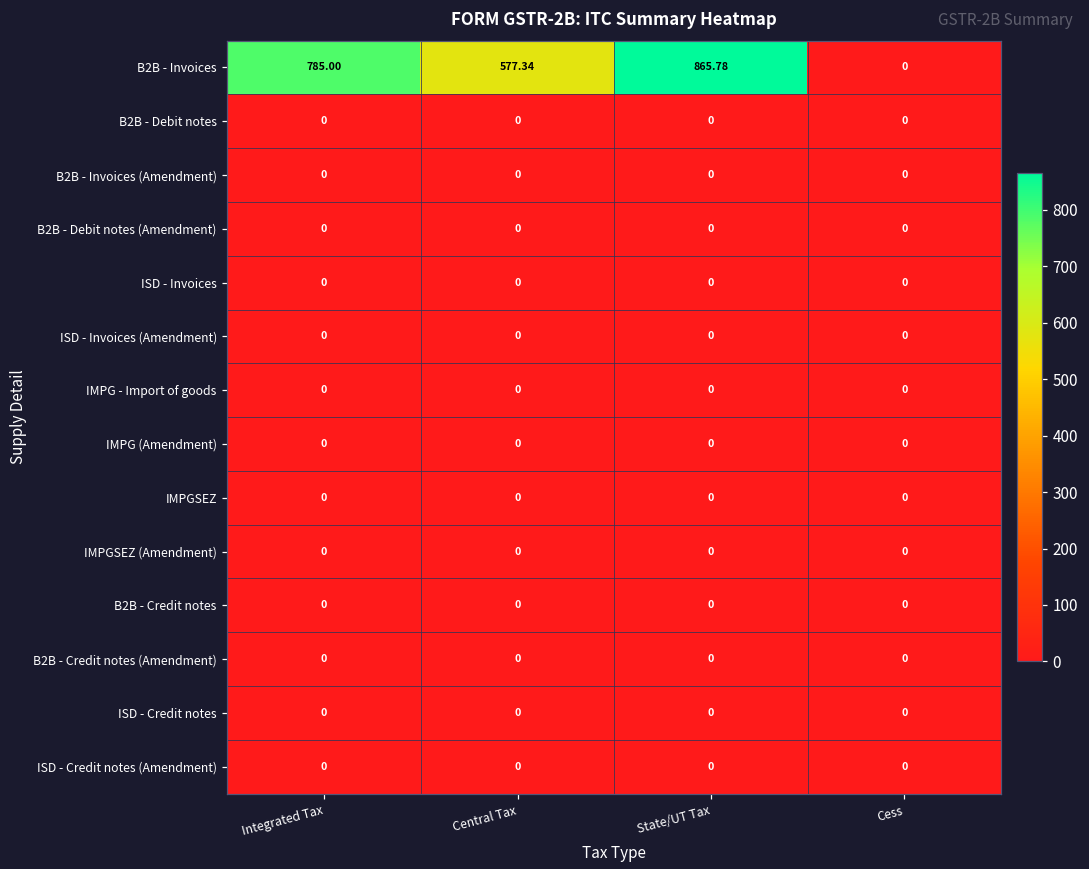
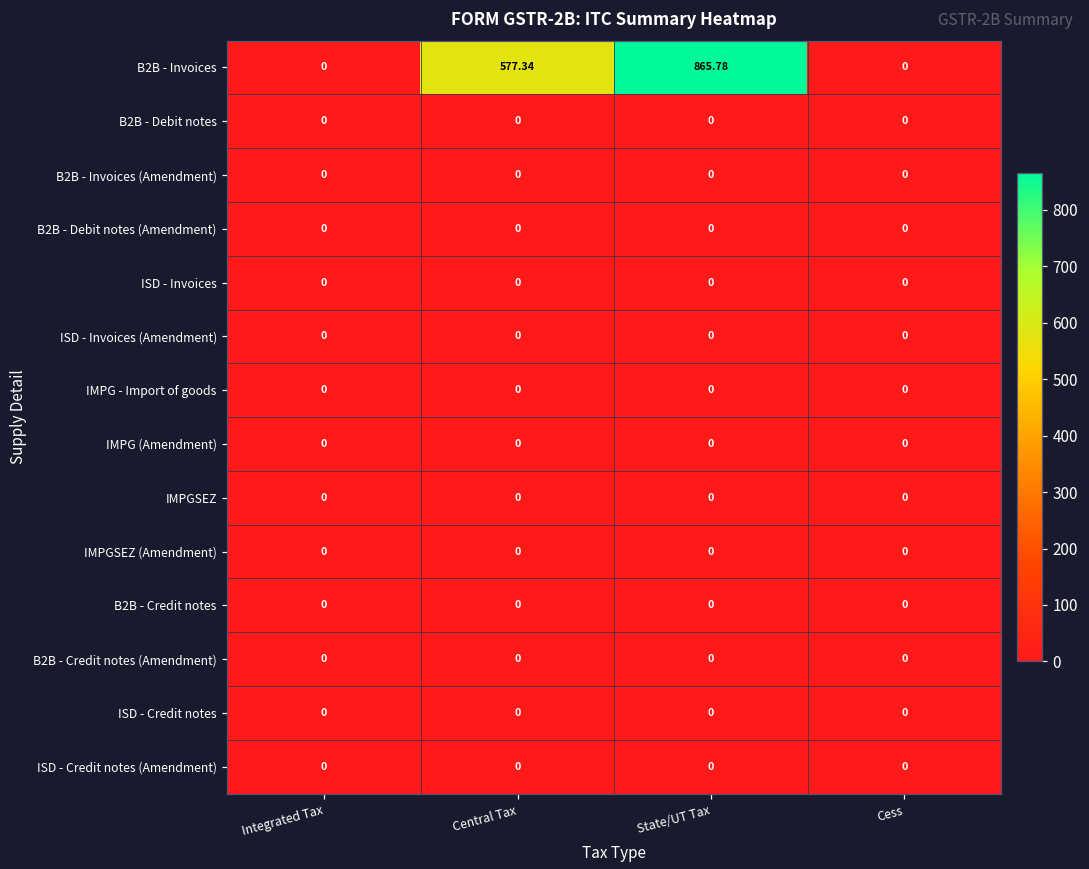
  {
    "B2B - Invoices": {
-     "Integrated Tax": 785.00,
+     "Integrated Tax": 0,
      "Central Tax": 577.34,
      "State/UT Tax": 865.78,
      "Cess": 0
    },
    "B2B - Debit notes": {
      "Integrated Tax": 0,
      "Central Tax": 0,
      "State/UT Tax": 0,
      "Cess": 0
    },
    "B2B - Invoices (Amendment)": {
      "Integrated Tax": 0,
      "Central Tax": 0,
      "State/UT Tax": 0,
      "Cess": 0
    },
    "B2B - Debit notes (Amendment)": {
      "Integrated Tax": 0,
      "Central Tax": 0,
      "State/UT Tax": 0,
      "Cess": 0
    },
    "ISD - Invoices": {
      "Integrated Tax": 0,
      "Central Tax": 0,
      "State/UT Tax": 0,
      "Cess": 0
    },
    "ISD - Invoices (Amendment)": {
      "Integrated Tax": 0,
      "Central Tax": 0,
      "State/UT Tax": 0,
      "Cess": 0
    },
    "IMPG - Import of goods": {
      "Integrated Tax": 0,
      "Central Tax": 0,
      "State/UT Tax": 0,
      "Cess": 0
    },
    "IMPG (Amendment)": {
      "Integrated Tax": 0,
      "Central Tax": 0,
      "State/UT Tax": 0,
      "Cess": 0
    },
    "IMPGSEZ": {
      "Integrated Tax": 0,
      "Central Tax": 0,
      "State/UT Tax": 0,
      "Cess": 0
    },
    "IMPGSEZ (Amendment)": {
      "Integrated Tax": 0,
      "Central Tax": 0,
      "State/UT Tax": 0,
      "Cess": 0
    },
    "B2B - Credit notes": {
      "Integrated Tax": 0,
      "Central Tax": 0,
      "State/UT Tax": 0,
      "Cess": 0
    },
    "B2B - Credit notes (Amendment)": {
      "Integrated Tax": 0,
      "Central Tax": 0,
      "State/UT Tax": 0,
      "Cess": 0
    },
    "ISD - Credit notes": {
      "Integrated Tax": 0,
      "Central Tax": 0,
      "State/UT Tax": 0,
      "Cess": 0
    },
    "ISD - Credit notes (Amendment)": {
      "Integrated Tax": 0,
      "Central Tax": 0,
      "State/UT Tax": 0,
      "Cess": 0
    }
  }
